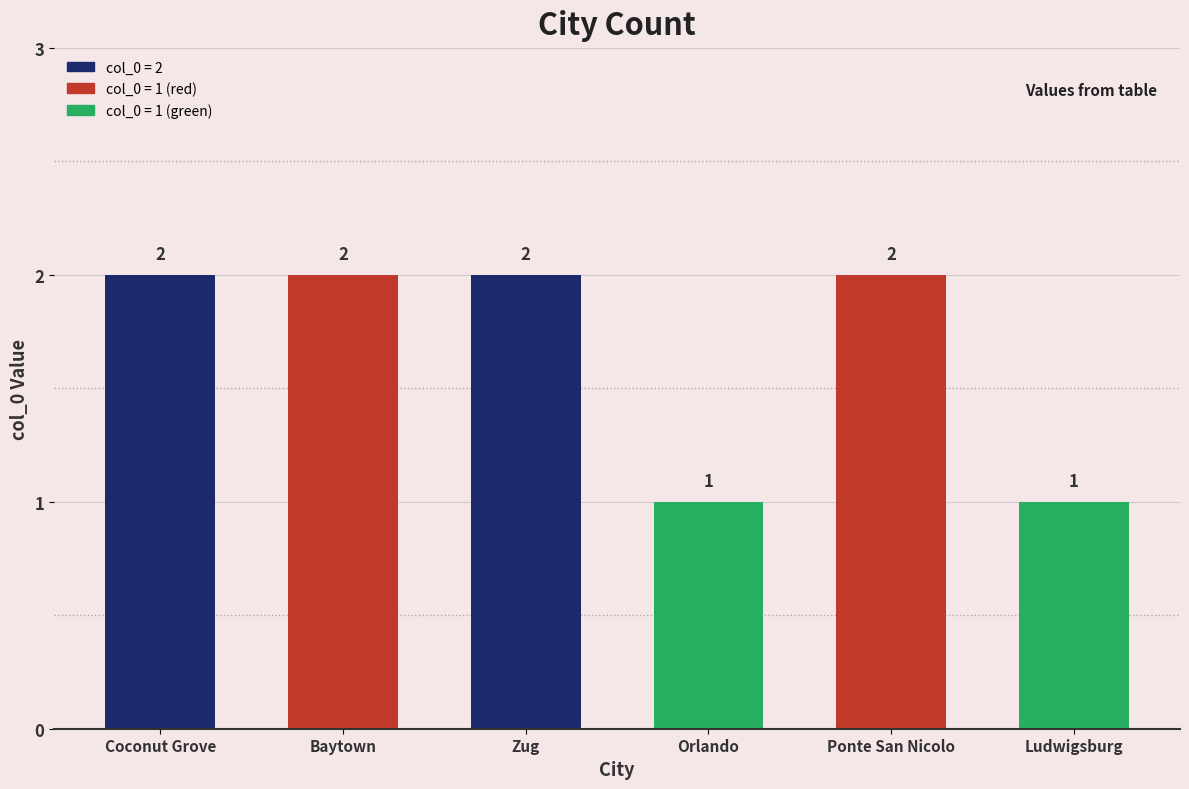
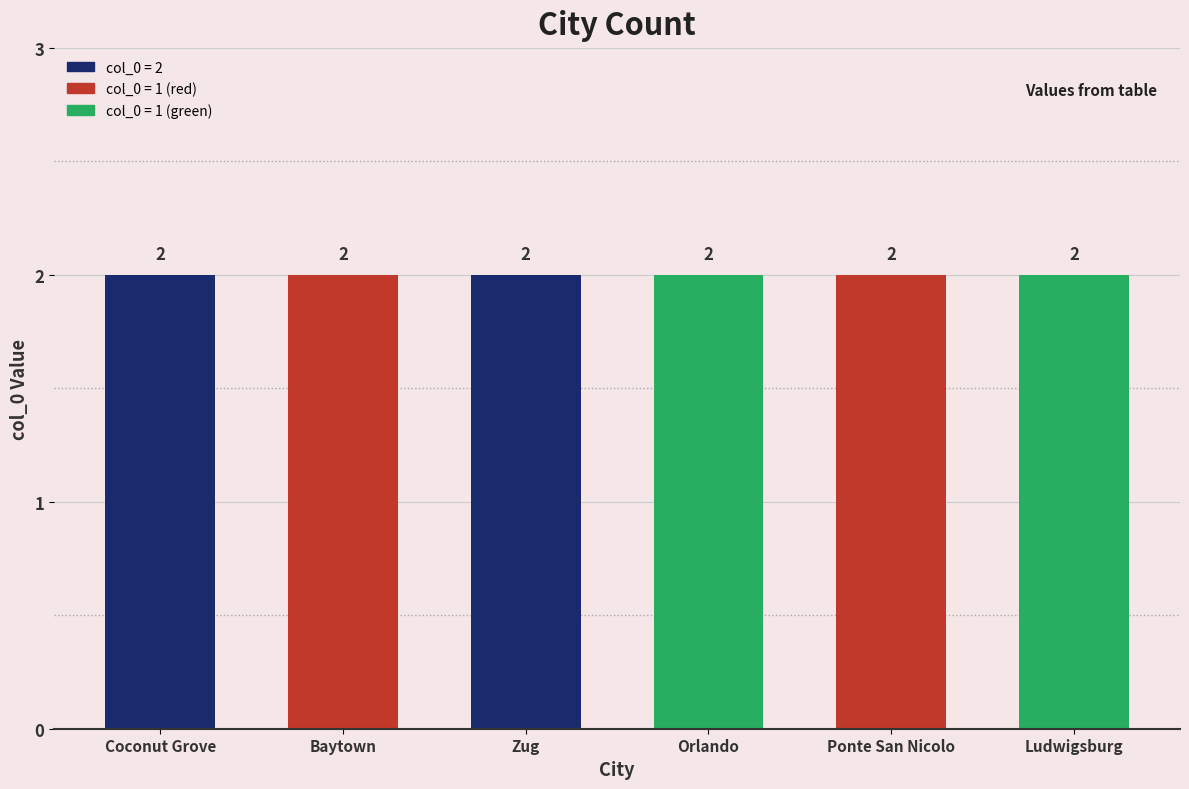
  {
    "Coconut Grove": 2,
    "Baytown": 2,
    "Zug": 2,
-   "Orlando": 1,
+   "Orlando": 2,
    "Ponte San Nicolo": 2,
-   "Ludwigsburg": 1
+   "Ludwigsburg": 2
  }
